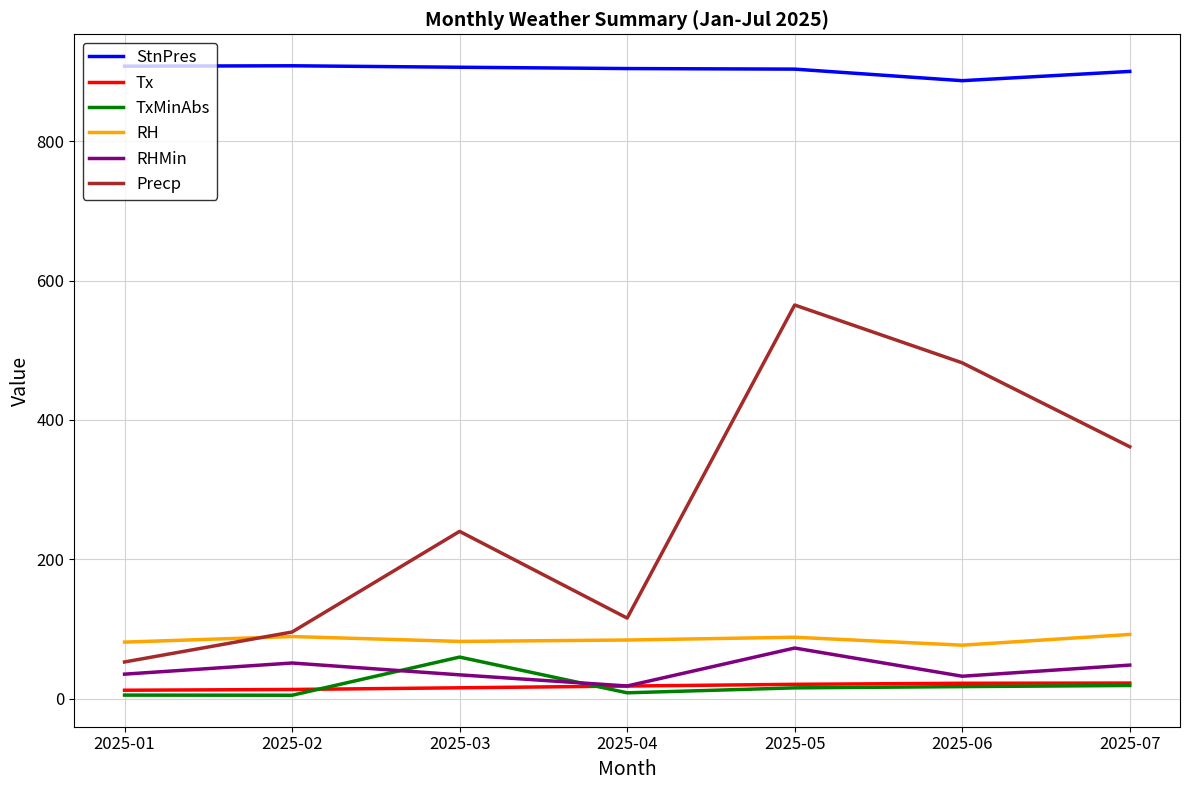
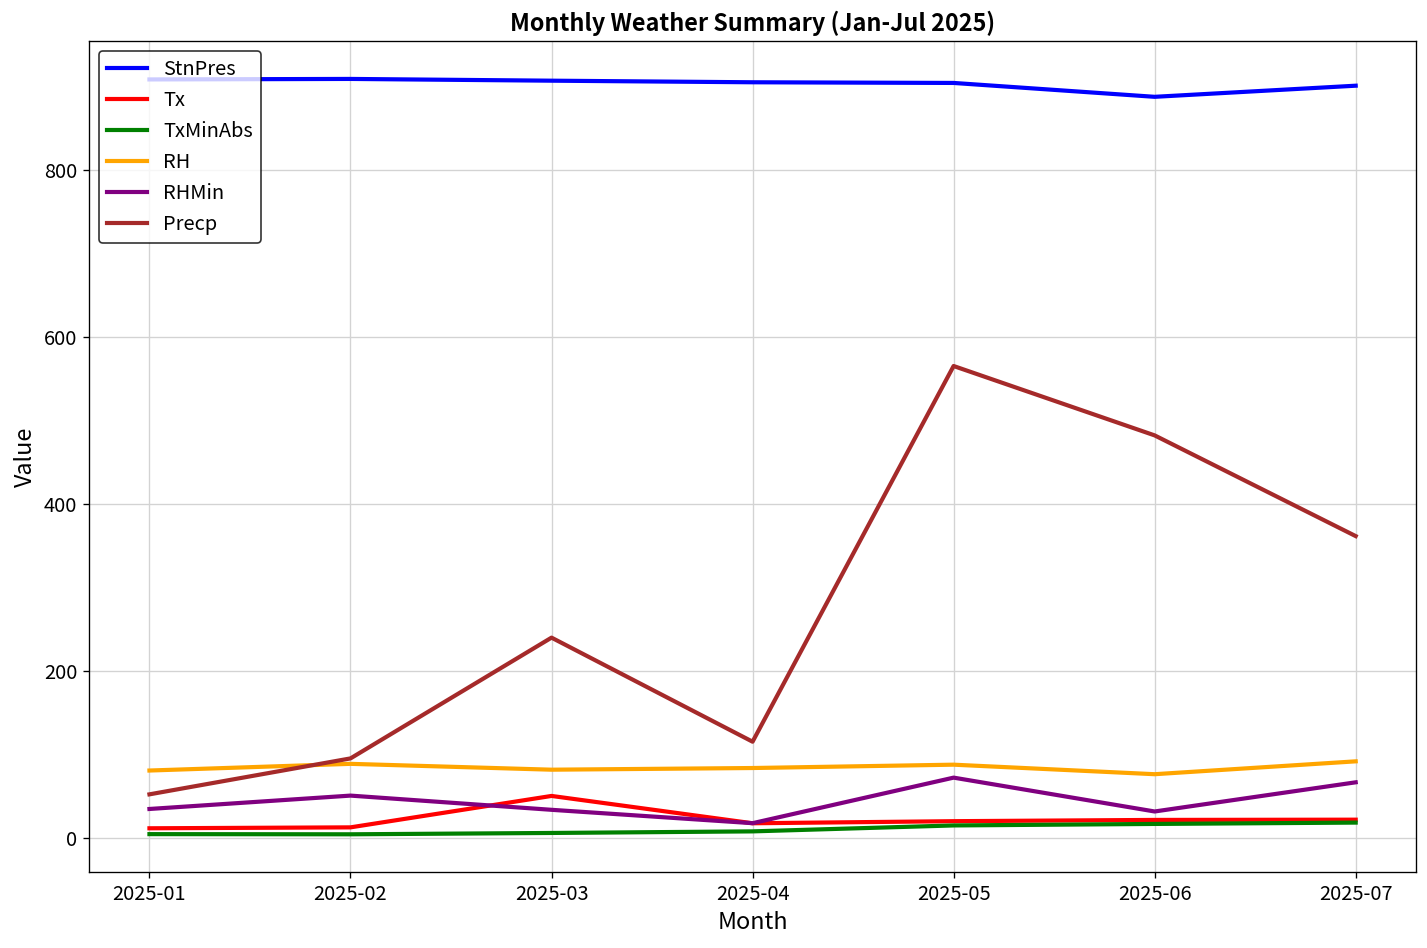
  {
    "StnPres": {
      "2025-02": 910,
      "2025-03": 910,
      "2025-04": 900,
      "2025-05": 900,
      "2025-06": 890,
      "2025-07": 900
    },
    "Tx": {
      "2025-01": 10,
      "2025-02": 10,
-     "2025-03": 20,
+     "2025-03": 50,
      "2025-05": 20,
      "2025-06": 20
    },
    "TxMinAbs": {
      "2025-01": 0,
      "2025-02": 0,
-     "2025-03": 60,
+     "2025-03": 10,
      "2025-04": 10,
      "2025-05": 20,
      "2025-06": 20
    },
    "RH": {
      "2025-01": 80,
      "2025-02": 90,
      "2025-03": 80,
      "2025-04": 80,
      "2025-05": 90,
      "2025-06": 80,
      "2025-07": 90
    },
    "RHMin": {
      "2025-01": 40,
      "2025-02": 50,
      "2025-03": 30,
      "2025-05": 70,
      "2025-06": 30,
-     "2025-07": 50
+     "2025-07": 70
    },
    "Precp": {
      "2025-01": 50,
      "2025-02": 100,
      "2025-03": 240,
      "2025-04": 120,
      "2025-05": 570,
      "2025-06": 480,
      "2025-07": 360
    }
  }
